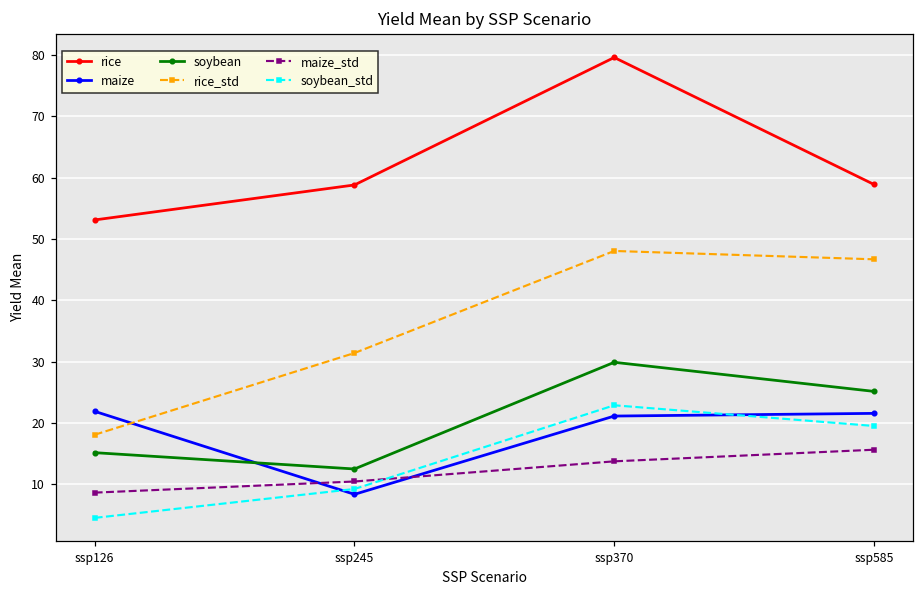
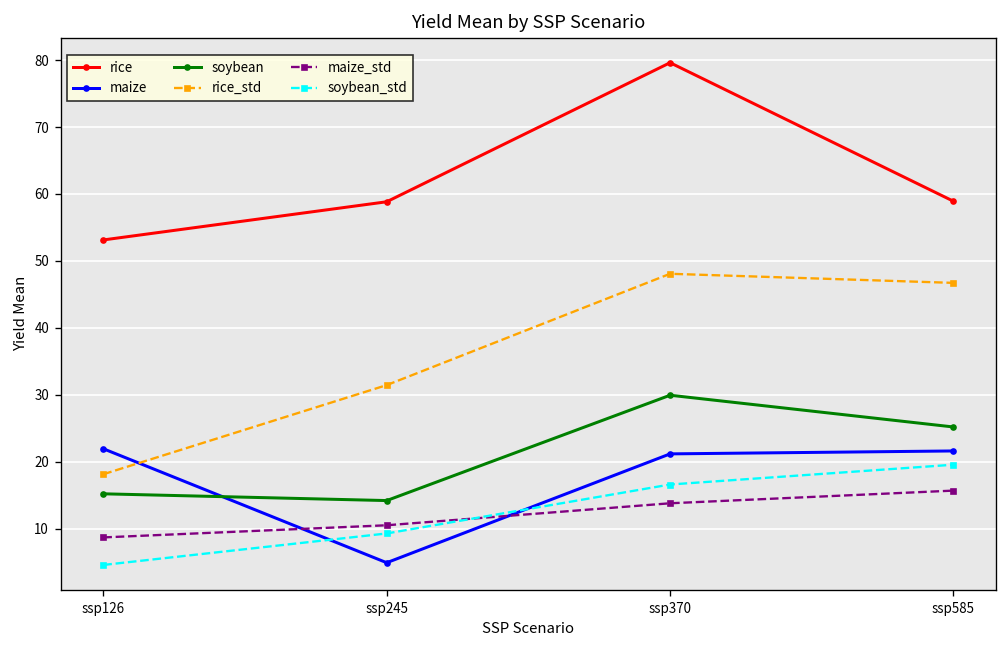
  {
    "rice": {
      "ssp126": 53,
      "ssp245": 59,
      "ssp370": 80,
      "ssp585": 59
    },
    "maize": {
      "ssp126": 22,
-     "ssp245": 8,
+     "ssp245": 5,
      "ssp370": 21,
      "ssp585": 22
    },
    "soybean": {
      "ssp126": 15,
-     "ssp245": 13,
+     "ssp245": 14,
      "ssp370": 30,
      "ssp585": 25
    },
    "rice_std": {
      "ssp126": 18,
      "ssp245": 31,
      "ssp370": 48,
      "ssp585": 47
    },
    "maize_std": {
      "ssp126": 9,
      "ssp245": 10,
      "ssp370": 14,
      "ssp585": 16
    },
    "soybean_std": {
      "ssp126": 5,
      "ssp245": 9,
-     "ssp370": 23,
+     "ssp370": 17,
      "ssp585": 20
    }
  }
